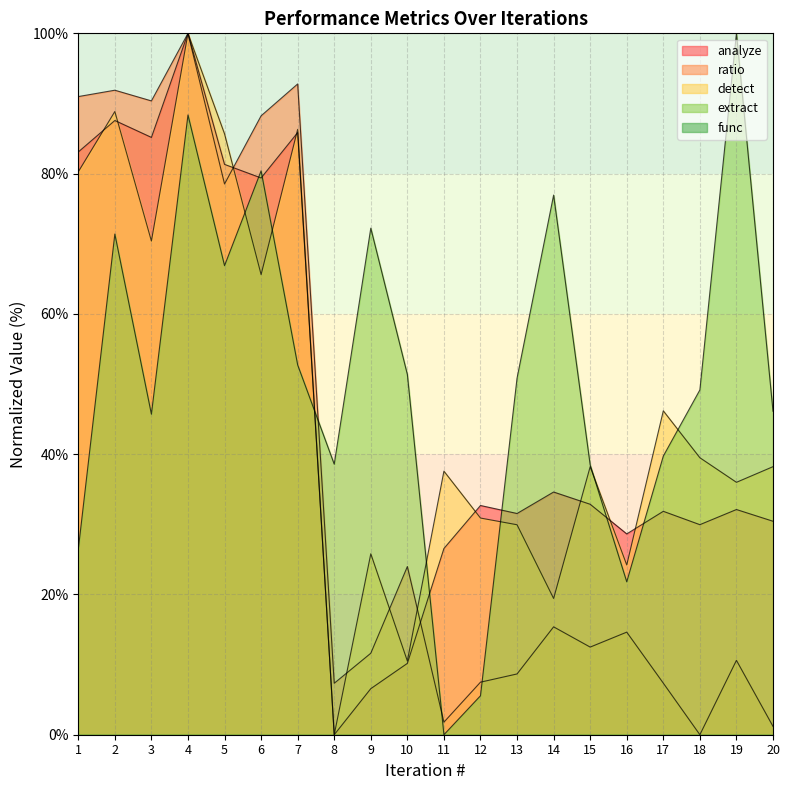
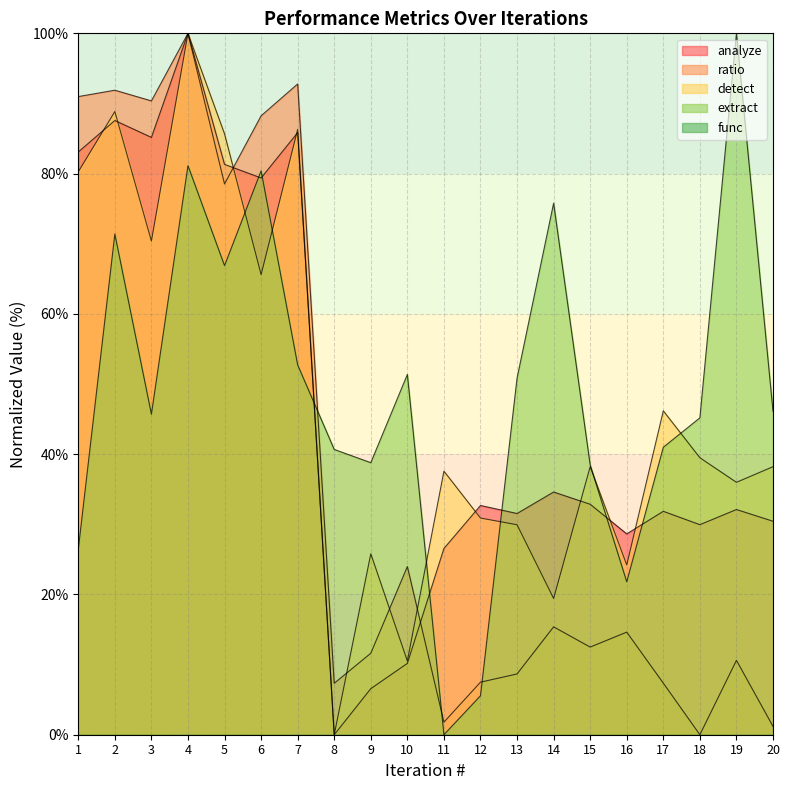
  {
    "extract": {
      "1": "26%",
      "2": "71%",
      "3": "46%",
-     "4": "88%",
+     "4": "81%",
      "5": "67%",
      "6": "80%",
      "7": "53%",
-     "8": "39%",
-     "9": "72%",
+     "8": "41%",
+     "9": "39%",
      "10": "51%",
      "12": "6%",
      "13": "51%",
-     "14": "77%",
+     "14": "76%",
      "16": "22%",
-     "17": "40%",
-     "18": "49%",
+     "17": "41%",
+     "18": "45%",
      "19": "100%",
      "20": "46%"
    },
    "func": {
      "1": "0%",
      "2": "0%",
      "3": "0%",
      "4": "0%",
      "5": "0%",
      "6": "0%",
      "7": "0%",
      "9": "0%",
      "10": "0%",
      "12": "0%",
      "13": "0%",
      "14": "0%",
      "15": "0%",
      "16": "0%",
      "17": "0%",
      "19": "0%",
      "20": "0%"
    }
  }
